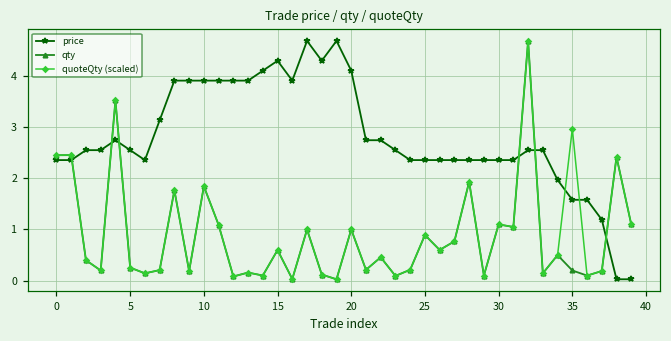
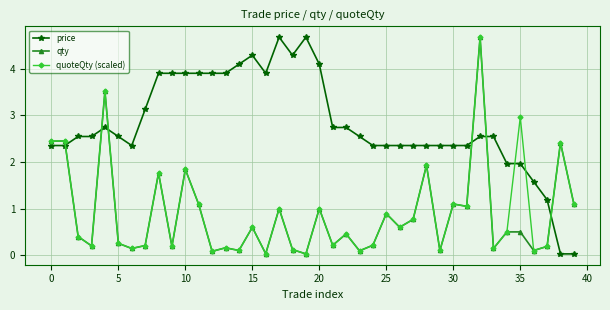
  {
    "price": {
      "0": 2.4,
      "5": 2.5,
      "10": 3.9,
      "15": 4.3,
      "20": 4.1,
      "25": 2.4,
      "30": 2.4,
-     "35": 1.6
+     "35": 2.0
    },
    "qty": {
-     "35": 0.2
+     "35": 0.5
    },
    "quoteQty (scaled)": {
      "35": 3.0
    }
  }
